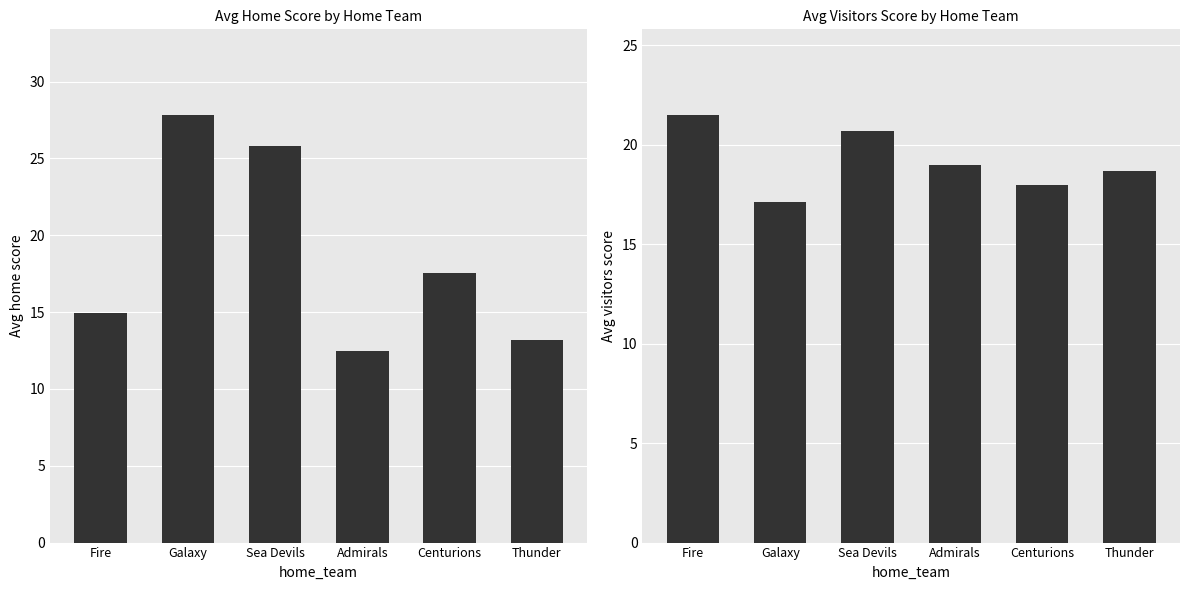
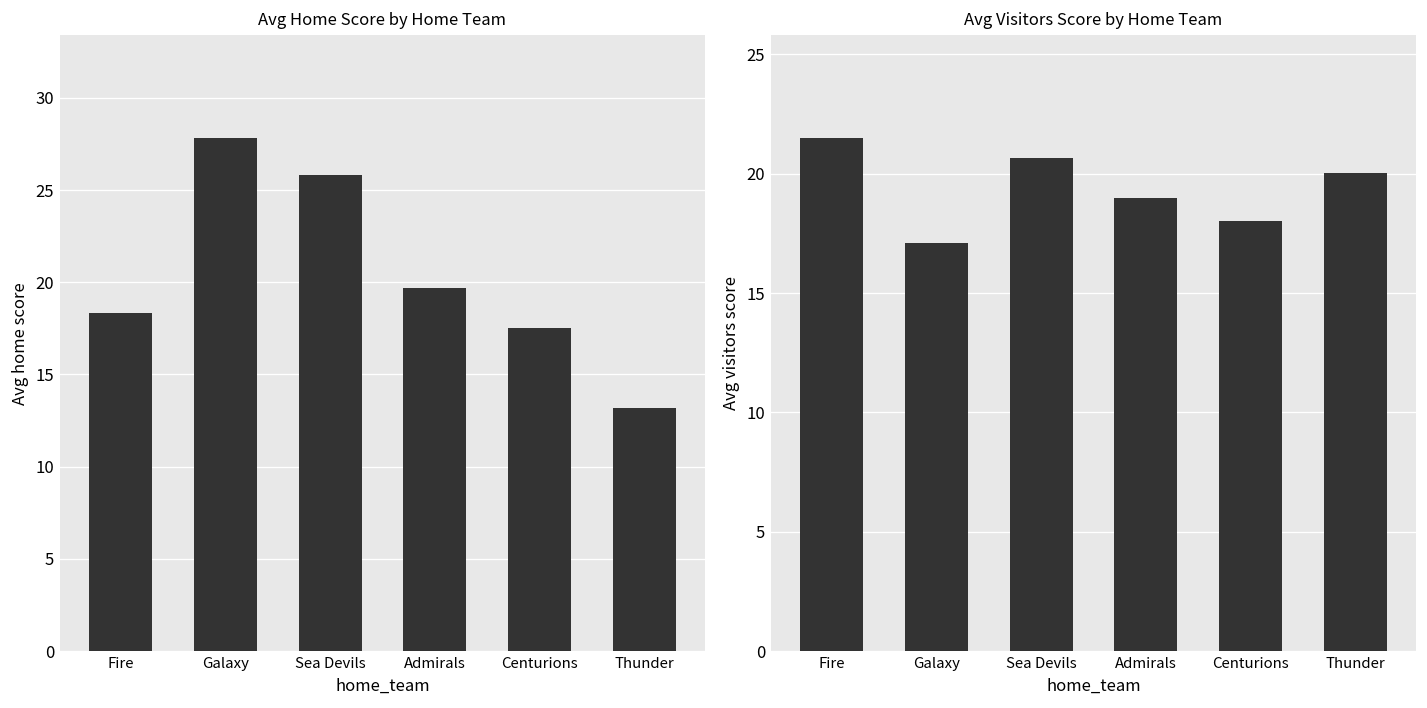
  {
    "Avg Home Score by Home Team": {
-     "Fire": 14.9,
+     "Fire": 18.3,
      "Galaxy": 27.8,
      "Sea Devils": 25.8,
-     "Admirals": 12.4,
+     "Admirals": 19.7,
      "Centurions": 17.5,
      "Thunder": 13.2
    },
    "Avg Visitors Score by Home Team": {
      "Fire": 21.5,
      "Galaxy": 17.1,
      "Sea Devils": 20.7,
      "Admirals": 19.0,
      "Centurions": 18.0,
-     "Thunder": 18.7
+     "Thunder": 20.0
    }
  }
